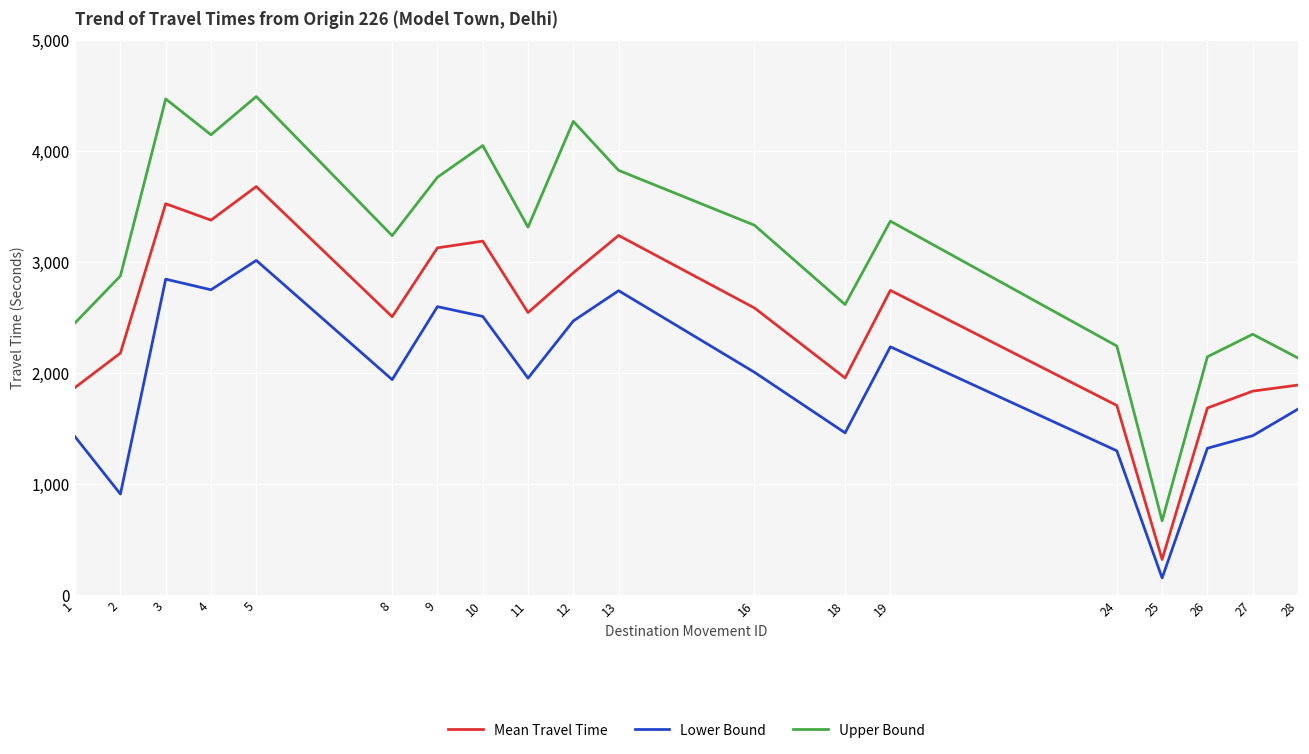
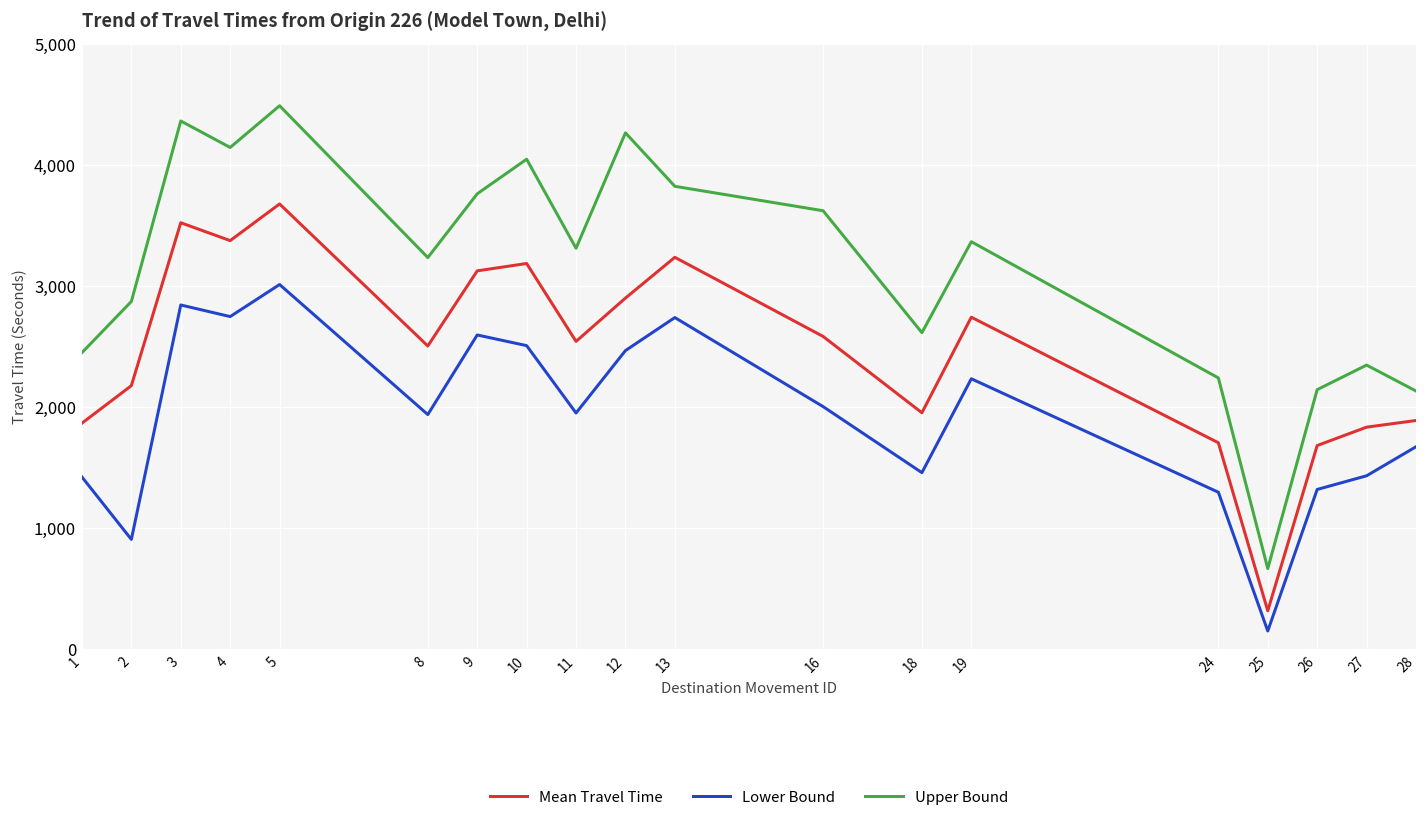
  {
    "Mean Travel Time": {
      "1": "1,870",
      "2": "2,180",
      "3": "3,530",
      "4": "3,380",
      "5": "3,680",
      "8": "2,510",
      "9": "3,130",
      "10": "3,190",
      "11": "2,540",
      "12": "2,900",
      "13": "3,240",
      "16": "2,590",
      "18": "1,950",
      "19": "2,740",
      "24": "1,710",
      "25": "320",
      "26": "1,680",
      "27": "1,840",
      "28": "1,890"
    },
    "Lower Bound": {
      "1": "1,420",
      "2": "910",
      "3": "2,850",
      "4": "2,750",
      "5": "3,010",
      "8": "1,940",
      "9": "2,600",
      "10": "2,510",
      "11": "1,950",
      "12": "2,470",
      "13": "2,740",
      "16": "2,010",
      "18": "1,460",
      "19": "2,240",
      "24": "1,300",
      "25": "150",
      "26": "1,320",
      "27": "1,430",
      "28": "1,670"
    },
    "Upper Bound": {
      "1": "2,450",
      "2": "2,870",
-     "3": "4,470",
+     "3": "4,370",
      "4": "4,150",
      "5": "4,490",
      "8": "3,240",
      "9": "3,760",
      "10": "4,050",
      "11": "3,310",
      "12": "4,270",
      "13": "3,830",
-     "16": "3,330",
+     "16": "3,620",
      "18": "2,620",
      "19": "3,370",
      "24": "2,240",
      "25": "670",
      "26": "2,150",
      "27": "2,350",
      "28": "2,130"
    }
  }
